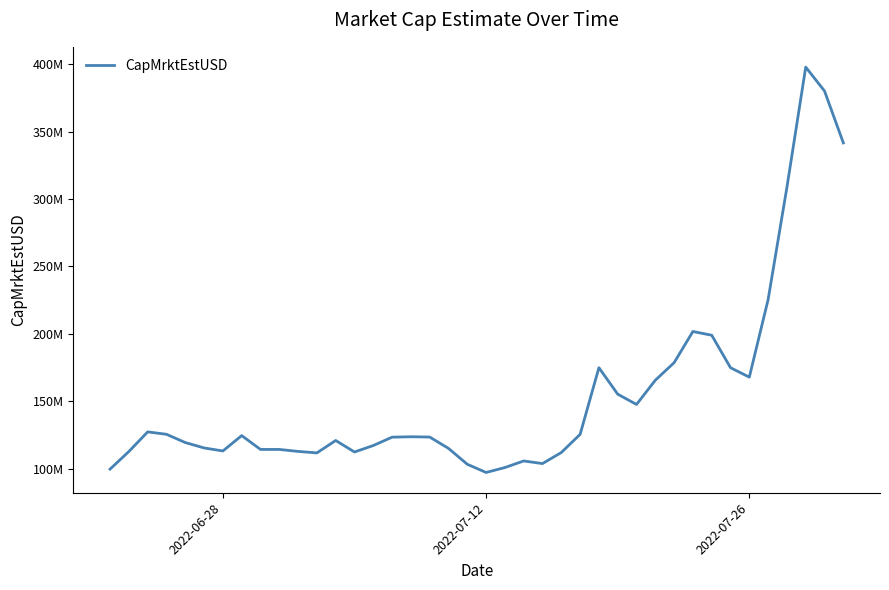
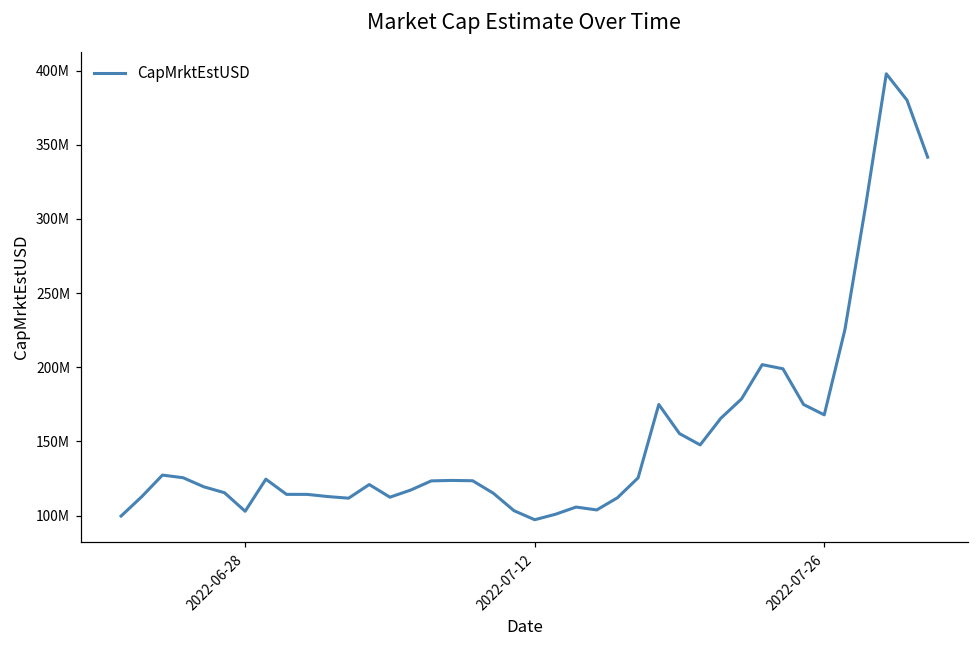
  {
-   "2022-06-28": 113000000,
+   "2022-06-28": 103000000,
    "2022-07-12": 97000000,
    "2022-07-26": 168000000
  }
